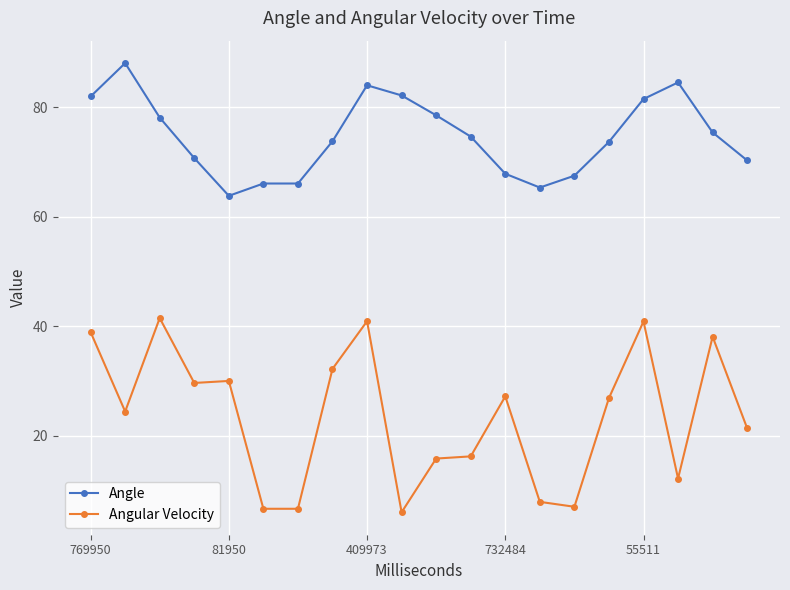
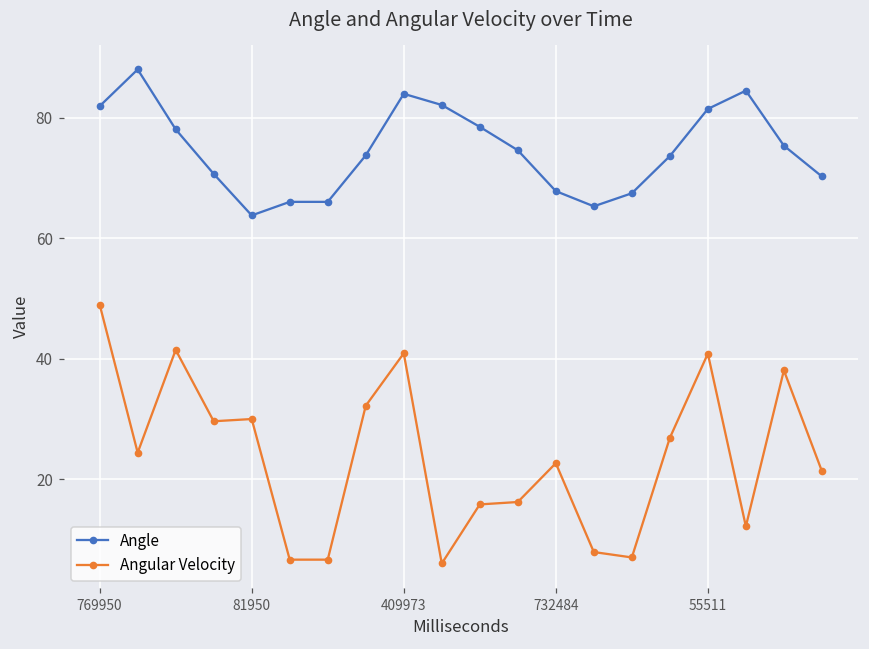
  {
    "Angle": {
      "769950": 82,
      "81950": 64,
      "409973": 84,
      "732484": 68,
      "55511": 81
    },
    "Angular Velocity": {
-     "769950": 39,
+     "769950": 49,
      "81950": 30,
      "409973": 41,
-     "732484": 27,
+     "732484": 23,
      "55511": 41
    }
  }
